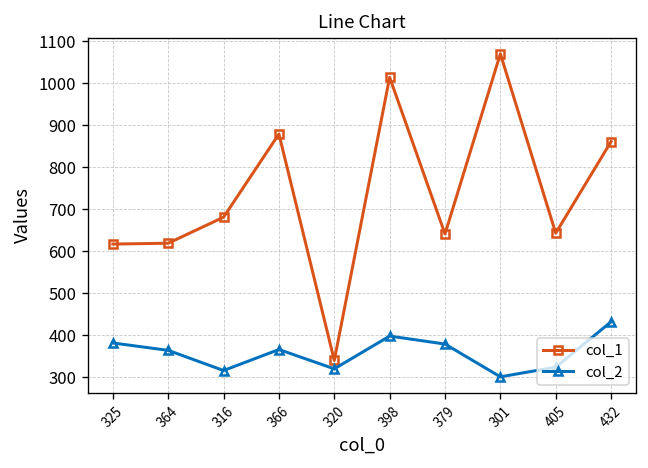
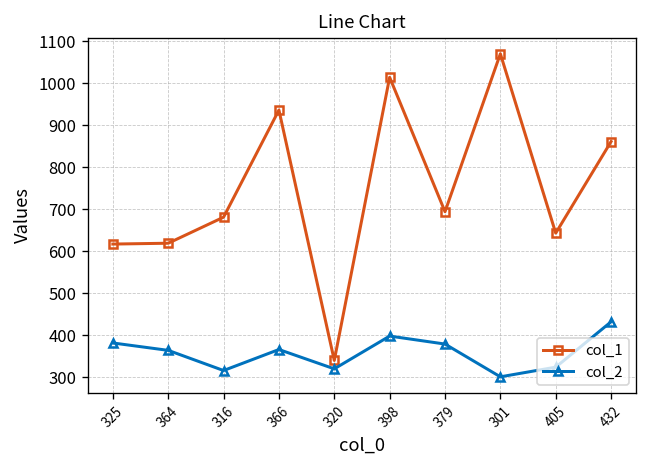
  {
    "col_1": {
      "325": 620,
      "364": 620,
      "316": 680,
-     "366": 880,
+     "366": 940,
      "320": 340,
      "398": 1010,
-     "379": 640,
+     "379": 690,
      "301": 1070,
      "405": 640,
      "432": 860
    },
    "col_2": {
      "325": 380,
      "364": 360,
      "316": 320,
      "366": 370,
      "320": 320,
      "398": 400,
      "379": 380,
      "301": 300,
      "432": 430
    }
  }
